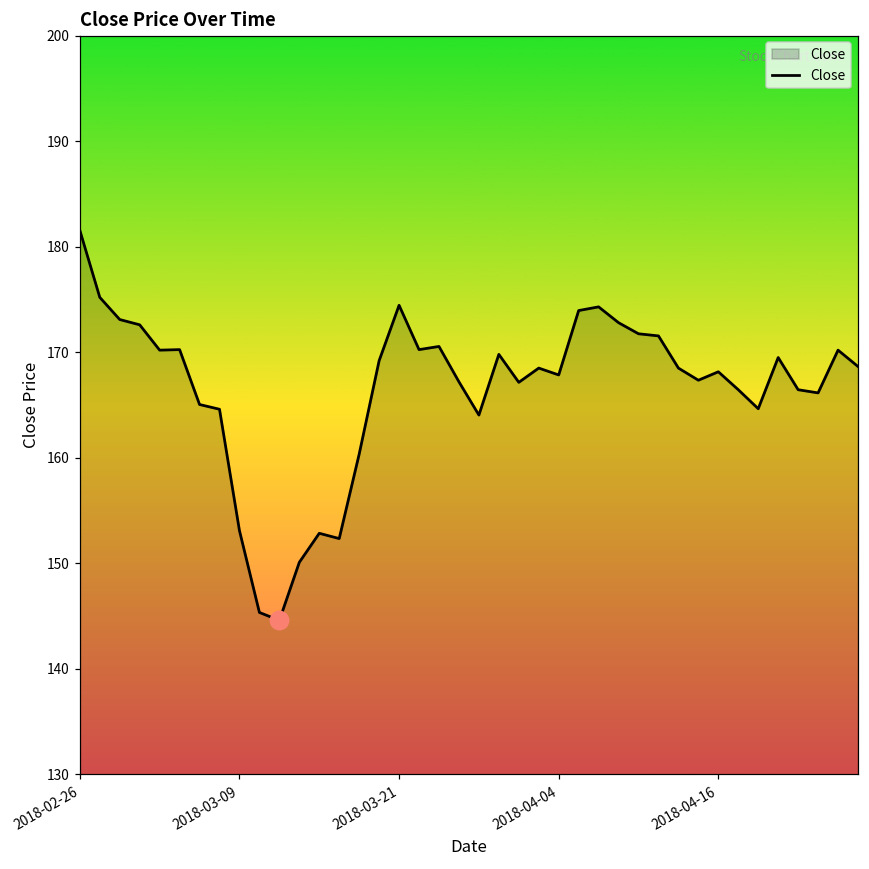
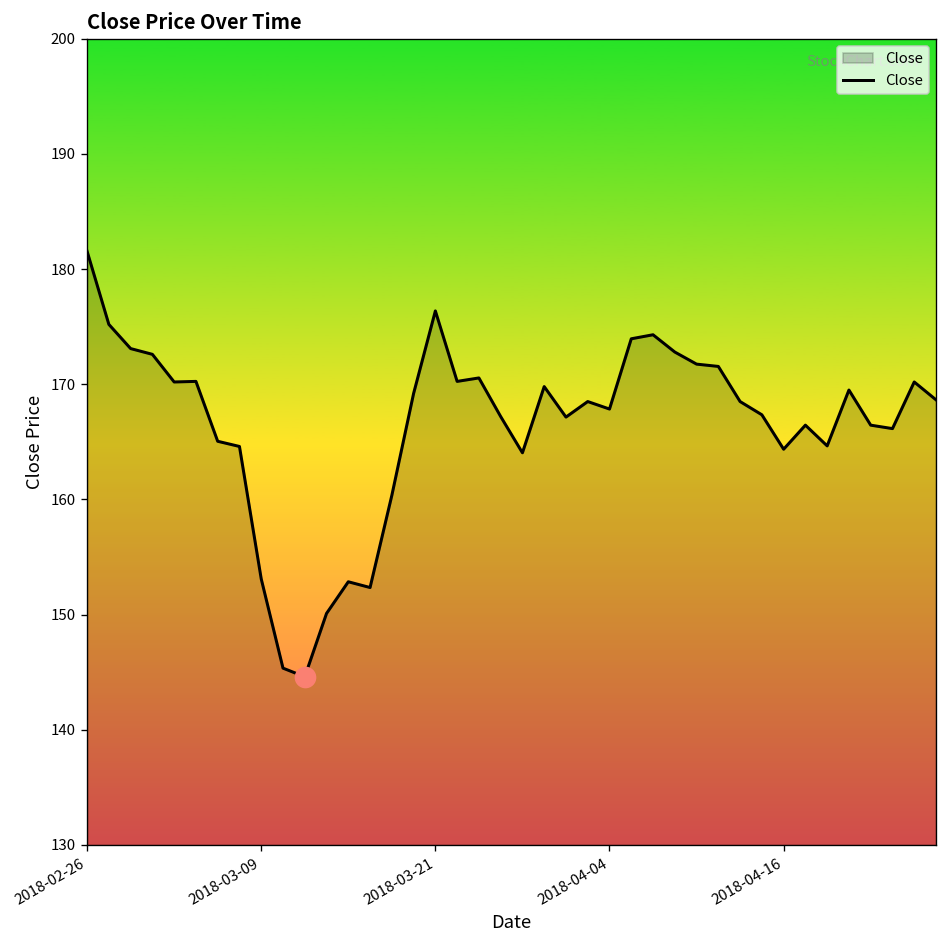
  {
    "Close": {
      "2018-02-26": 182,
      "2018-03-09": 153,
-     "2018-03-21": 174,
+     "2018-03-21": 176,
      "2018-04-04": 168,
-     "2018-04-16": 168
+     "2018-04-16": 164
    }
  }
